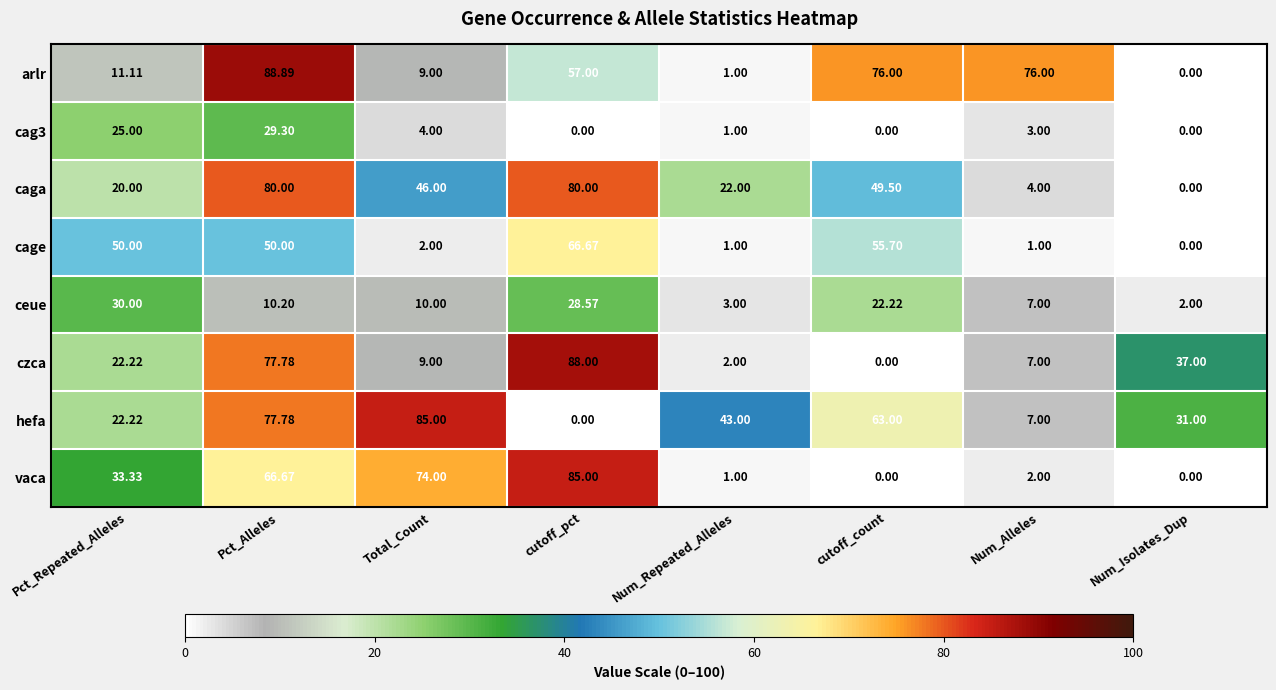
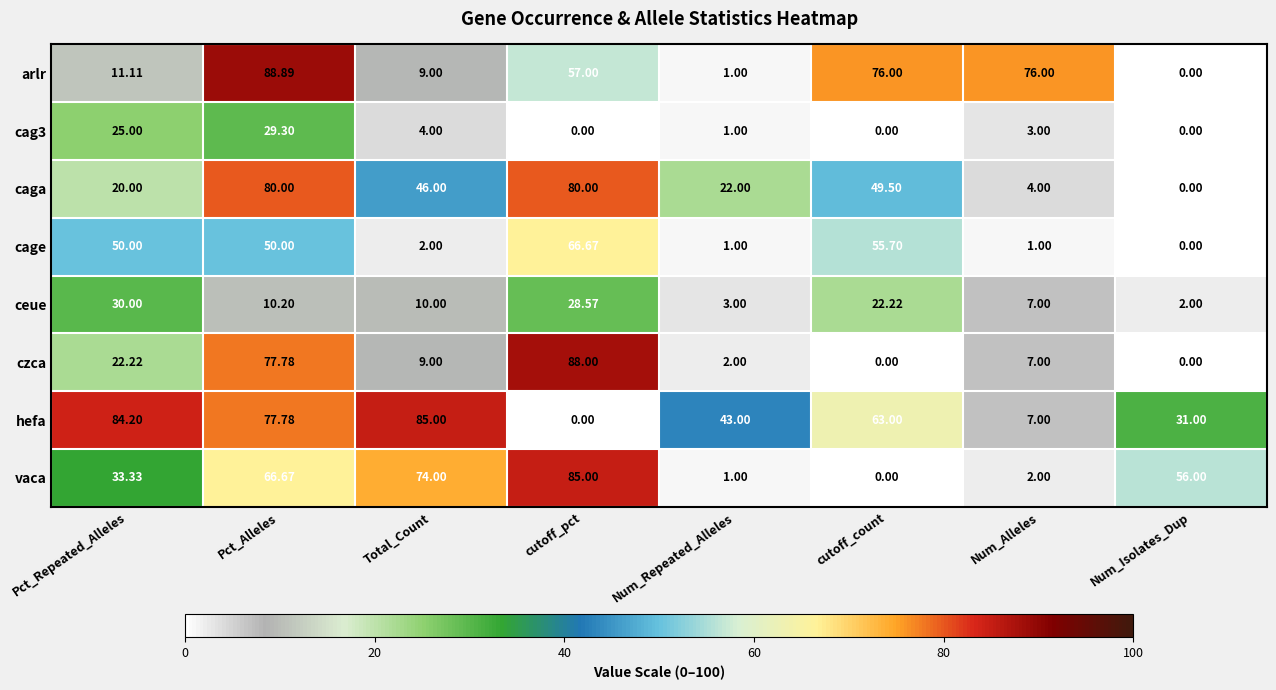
  {
    "arlr": {
      "Pct_Repeated_Alleles": 11.11,
      "Pct_Alleles": 88.89,
      "Total_Count": 9.00,
      "cutoff_pct": 57.00,
      "Num_Repeated_Alleles": 1.00,
      "cutoff_count": 76.00,
      "Num_Alleles": 76.00,
      "Num_Isolates_Dup": 0.00
    },
    "cag3": {
      "Pct_Repeated_Alleles": 25.00,
      "Pct_Alleles": 29.30,
      "Total_Count": 4.00,
      "cutoff_pct": 0.00,
      "Num_Repeated_Alleles": 1.00,
      "cutoff_count": 0.00,
      "Num_Alleles": 3.00,
      "Num_Isolates_Dup": 0.00
    },
    "caga": {
      "Pct_Repeated_Alleles": 20.00,
      "Pct_Alleles": 80.00,
      "Total_Count": 46.00,
      "cutoff_pct": 80.00,
      "Num_Repeated_Alleles": 22.00,
      "cutoff_count": 49.50,
      "Num_Alleles": 4.00,
      "Num_Isolates_Dup": 0.00
    },
    "cage": {
      "Pct_Repeated_Alleles": 50.00,
      "Pct_Alleles": 50.00,
      "Total_Count": 2.00,
      "cutoff_pct": 66.67,
      "Num_Repeated_Alleles": 1.00,
      "cutoff_count": 55.70,
      "Num_Alleles": 1.00,
      "Num_Isolates_Dup": 0.00
    },
    "ceue": {
      "Pct_Repeated_Alleles": 30.00,
      "Pct_Alleles": 10.20,
      "Total_Count": 10.00,
      "cutoff_pct": 28.57,
      "Num_Repeated_Alleles": 3.00,
      "cutoff_count": 22.22,
      "Num_Alleles": 7.00,
      "Num_Isolates_Dup": 2.00
    },
    "czca": {
      "Pct_Repeated_Alleles": 22.22,
      "Pct_Alleles": 77.78,
      "Total_Count": 9.00,
      "cutoff_pct": 88.00,
      "Num_Repeated_Alleles": 2.00,
      "cutoff_count": 0.00,
      "Num_Alleles": 7.00,
-     "Num_Isolates_Dup": 37.00
+     "Num_Isolates_Dup": 0.00
    },
    "hefa": {
-     "Pct_Repeated_Alleles": 22.22,
+     "Pct_Repeated_Alleles": 84.20,
      "Pct_Alleles": 77.78,
      "Total_Count": 85.00,
      "cutoff_pct": 0.00,
      "Num_Repeated_Alleles": 43.00,
      "cutoff_count": 63.00,
      "Num_Alleles": 7.00,
      "Num_Isolates_Dup": 31.00
    },
    "vaca": {
      "Pct_Repeated_Alleles": 33.33,
      "Pct_Alleles": 66.67,
      "Total_Count": 74.00,
      "cutoff_pct": 85.00,
      "Num_Repeated_Alleles": 1.00,
      "cutoff_count": 0.00,
      "Num_Alleles": 2.00,
-     "Num_Isolates_Dup": 0.00
+     "Num_Isolates_Dup": 56.00
    }
  }
